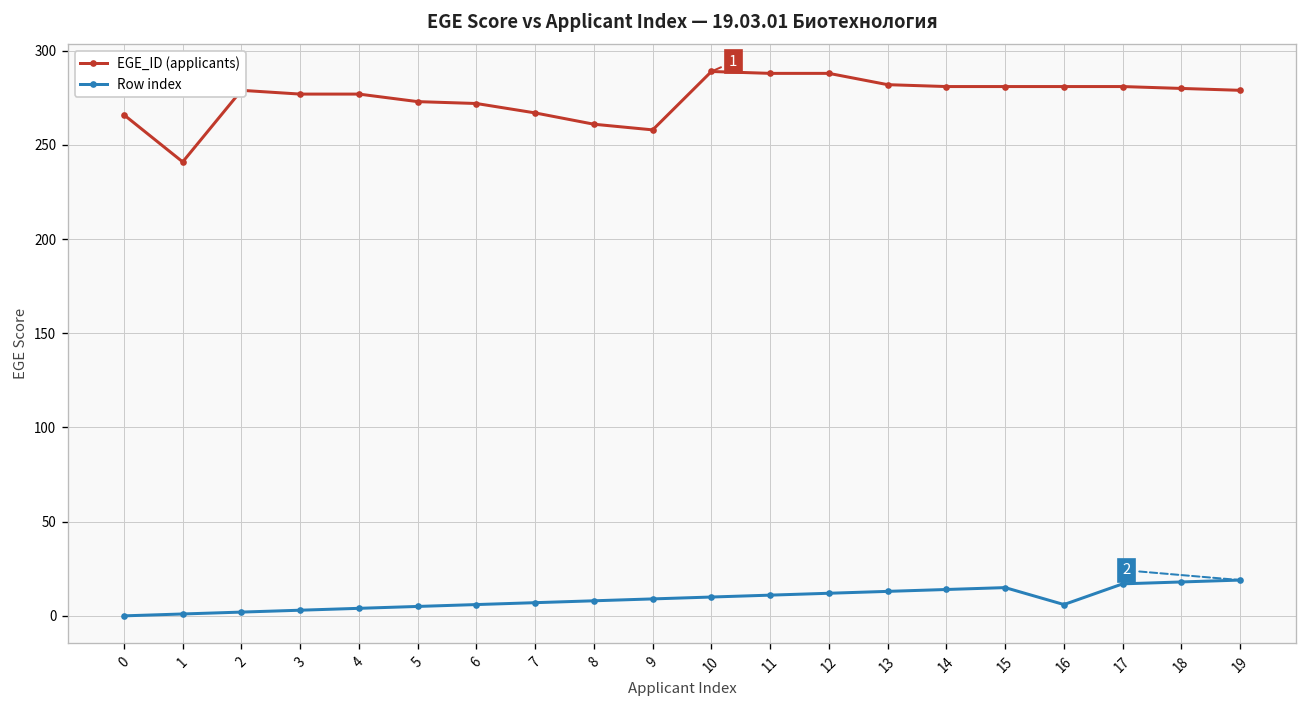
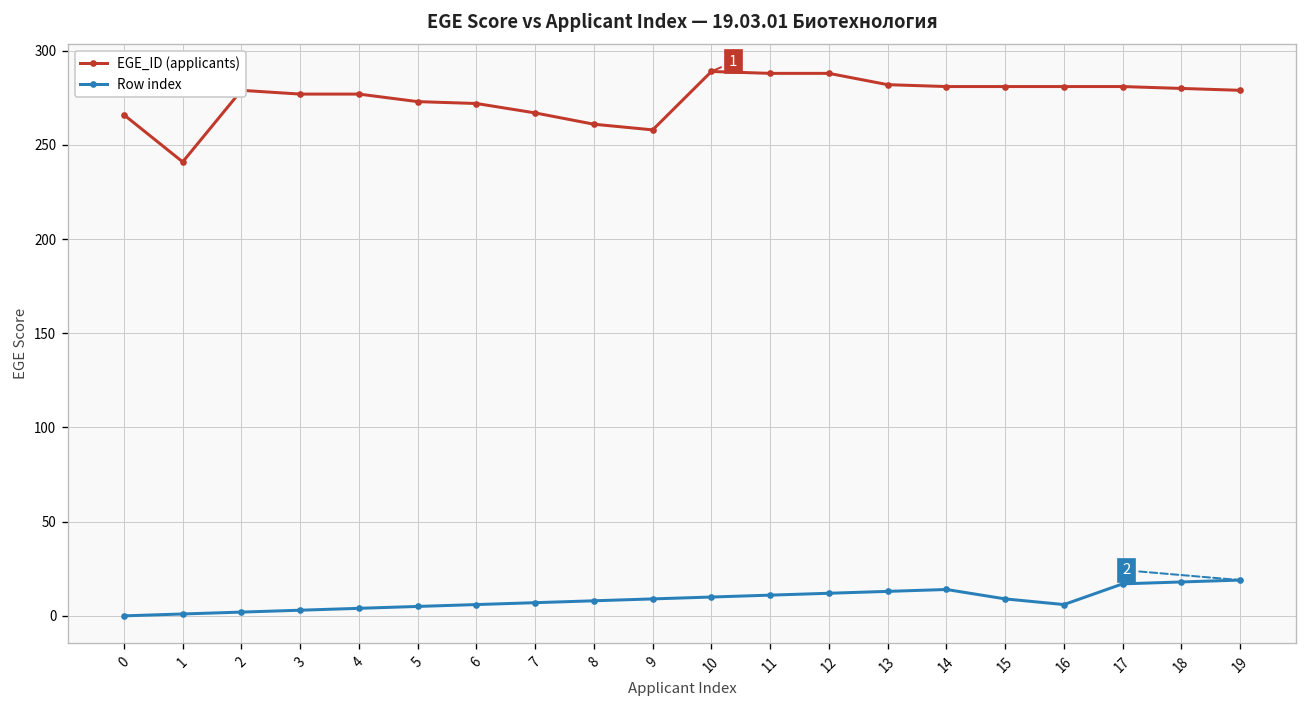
  {
    "EGE_ID (applicants)": {
      "0": 266,
      "1": 241,
      "3": 277,
      "4": 277,
      "5": 273,
      "6": 272,
      "7": 267,
      "8": 261,
      "9": 258,
      "11": 288,
      "12": 288,
      "13": 282,
      "14": 281,
      "15": 281,
      "16": 281,
      "17": 281,
      "18": 280,
      "19": 279
    },
    "Row index": {
      "0": 0,
      "1": 1,
      "2": 2,
      "3": 3,
      "4": 4,
      "5": 5,
      "6": 6,
      "7": 7,
      "8": 8,
      "9": 9,
      "10": 10,
      "11": 11,
      "12": 12,
      "13": 13,
      "14": 14,
-     "15": 15,
+     "15": 9,
      "16": 6,
      "17": 17,
      "18": 18,
      "19": 19
    }
  }
